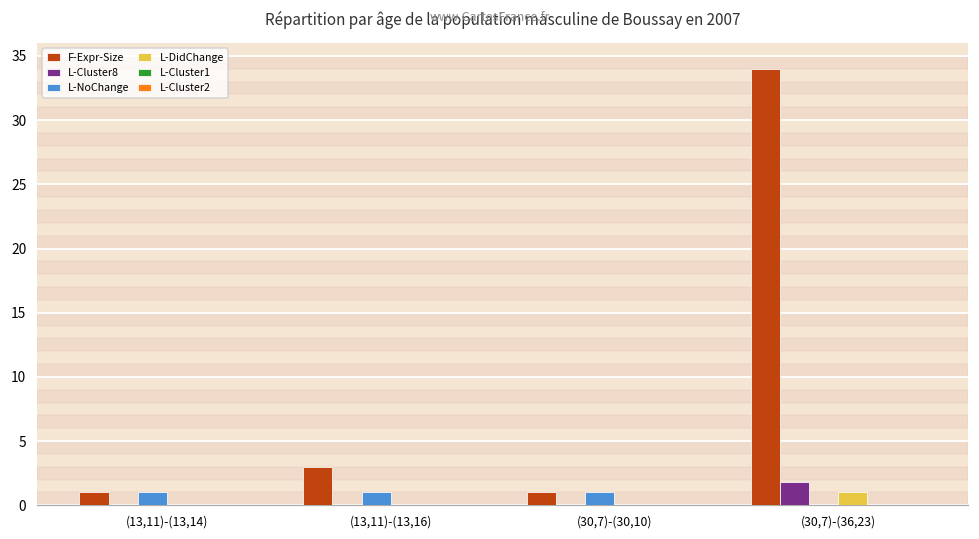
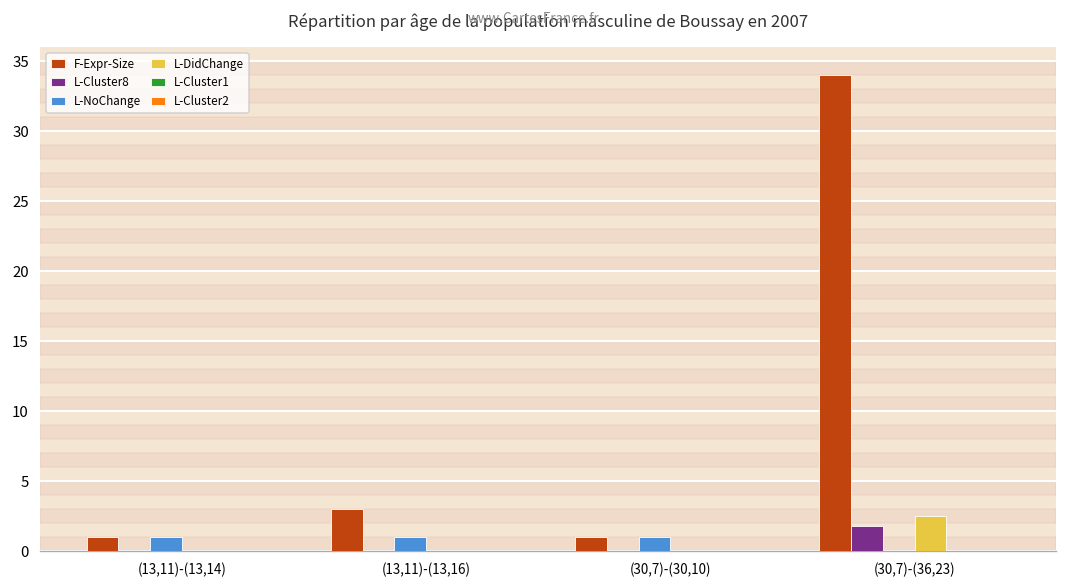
  {
    "F-Expr-Size": {
      "(13,11)-(13,14)": 1.0,
      "(13,11)-(13,16)": 3.0,
      "(30,7)-(30,10)": 1.0,
      "(30,7)-(36,23)": 34.0
    },
    "L-Cluster8": {
      "(13,11)-(13,14)": 0.0,
      "(13,11)-(13,16)": 0.0,
      "(30,7)-(30,10)": 0.0,
      "(30,7)-(36,23)": 1.8
    },
    "L-NoChange": {
      "(13,11)-(13,14)": 1.0,
      "(13,11)-(13,16)": 1.0,
      "(30,7)-(30,10)": 1.0,
      "(30,7)-(36,23)": 0.0
    },
    "L-DidChange": {
      "(13,11)-(13,14)": 0.0,
      "(13,11)-(13,16)": 0.0,
      "(30,7)-(30,10)": 0.0,
-     "(30,7)-(36,23)": 1.0
+     "(30,7)-(36,23)": 2.5
    },
    "L-Cluster1": {
      "(13,11)-(13,14)": 0.0,
      "(13,11)-(13,16)": 0.0,
      "(30,7)-(30,10)": 0.0,
      "(30,7)-(36,23)": 0.0
    },
    "L-Cluster2": {
      "(13,11)-(13,14)": 0.0,
      "(13,11)-(13,16)": 0.0,
      "(30,7)-(30,10)": 0.0,
      "(30,7)-(36,23)": 0.0
    }
  }
